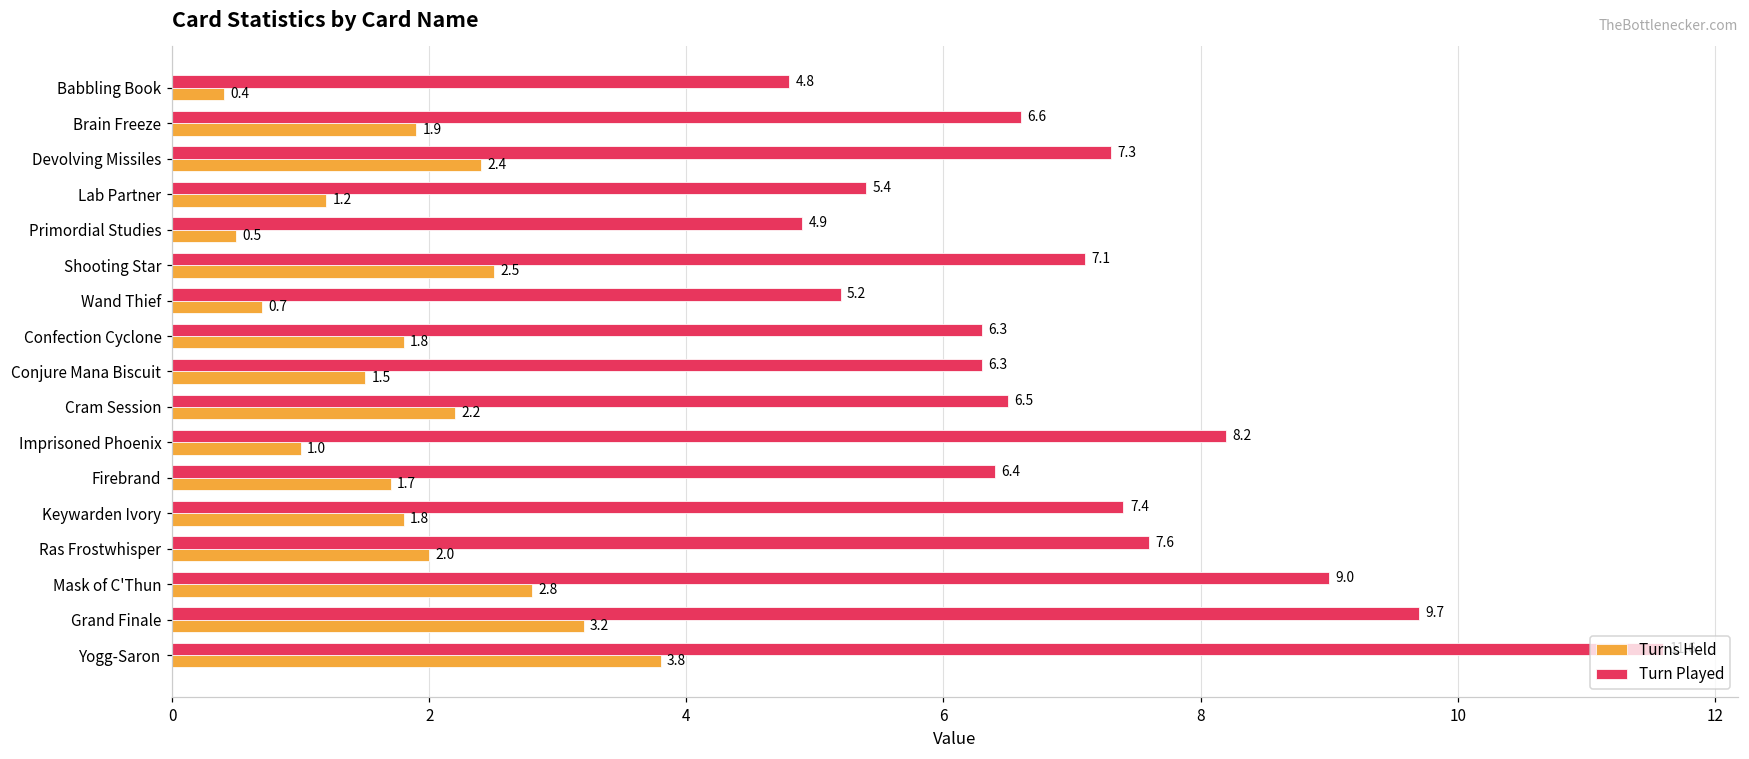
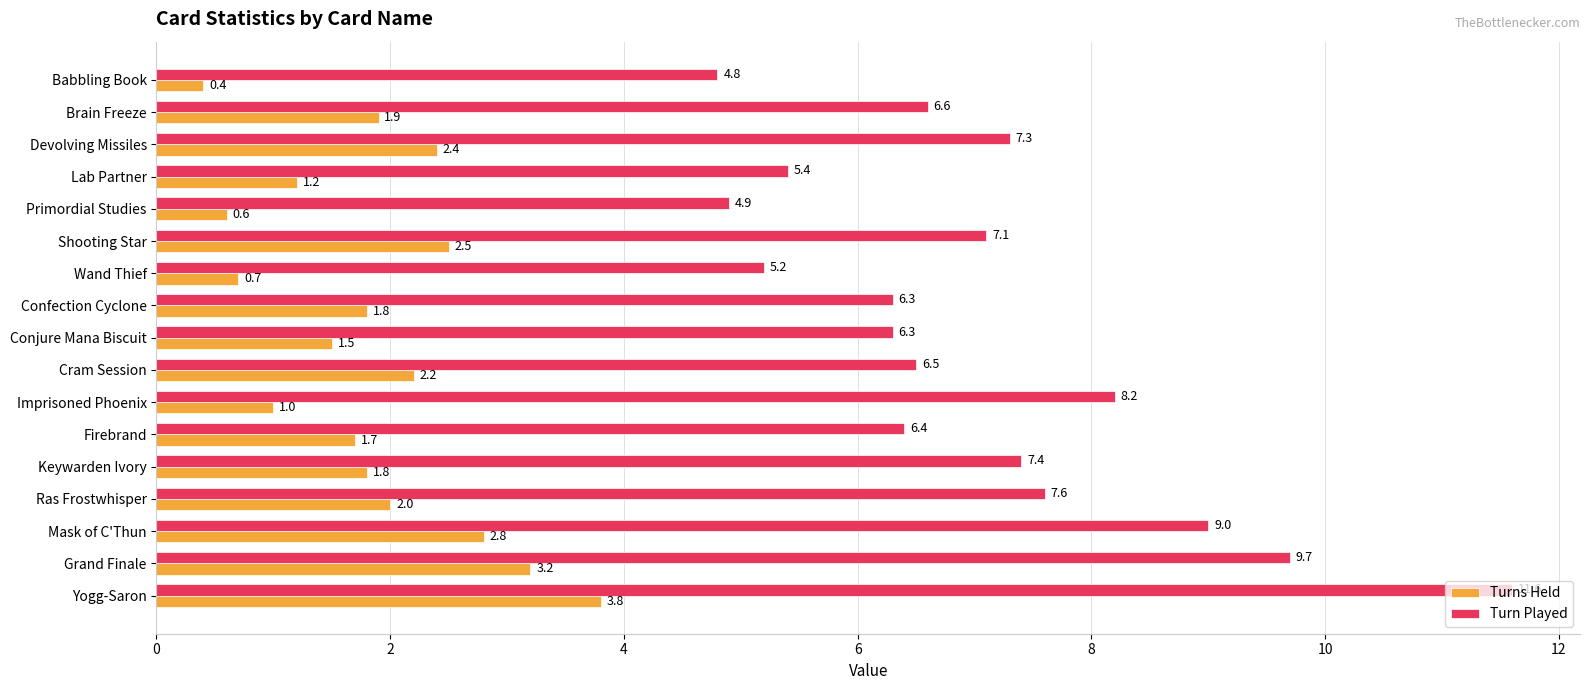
  {
    "Turns Held": {
      "Babbling Book": 0.4,
      "Brain Freeze": 1.9,
      "Devolving Missiles": 2.4,
      "Lab Partner": 1.2,
-     "Primordial Studies": 0.5,
+     "Primordial Studies": 0.6,
      "Shooting Star": 2.5,
      "Wand Thief": 0.7,
      "Confection Cyclone": 1.8,
      "Conjure Mana Biscuit": 1.5,
      "Cram Session": 2.2,
      "Imprisoned Phoenix": 1.0,
      "Firebrand": 1.7,
      "Keywarden Ivory": 1.8,
      "Ras Frostwhisper": 2.0,
      "Mask of C'Thun": 2.8,
      "Grand Finale": 3.2,
      "Yogg-Saron": 3.8
    },
    "Turn Played": {
      "Babbling Book": 4.8,
      "Brain Freeze": 6.6,
      "Devolving Missiles": 7.3,
      "Lab Partner": 5.4,
      "Primordial Studies": 4.9,
      "Shooting Star": 7.1,
      "Wand Thief": 5.2,
      "Confection Cyclone": 6.3,
      "Conjure Mana Biscuit": 6.3,
      "Cram Session": 6.5,
      "Imprisoned Phoenix": 8.2,
      "Firebrand": 6.4,
      "Keywarden Ivory": 7.4,
      "Ras Frostwhisper": 7.6,
      "Mask of C'Thun": 9.0,
      "Grand Finale": 9.7
    }
  }
